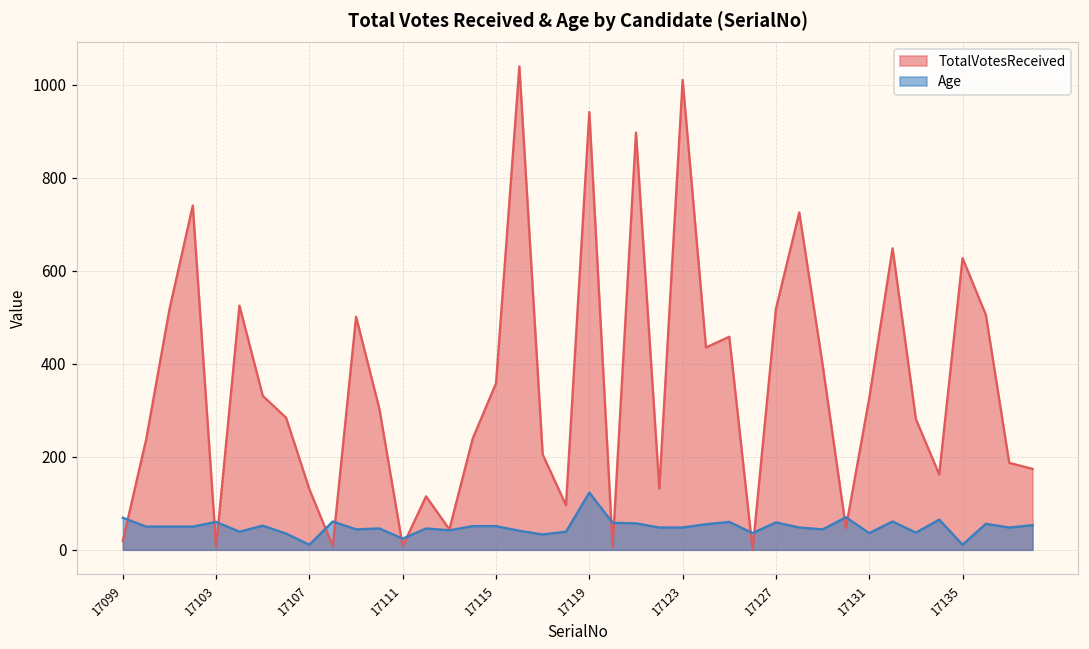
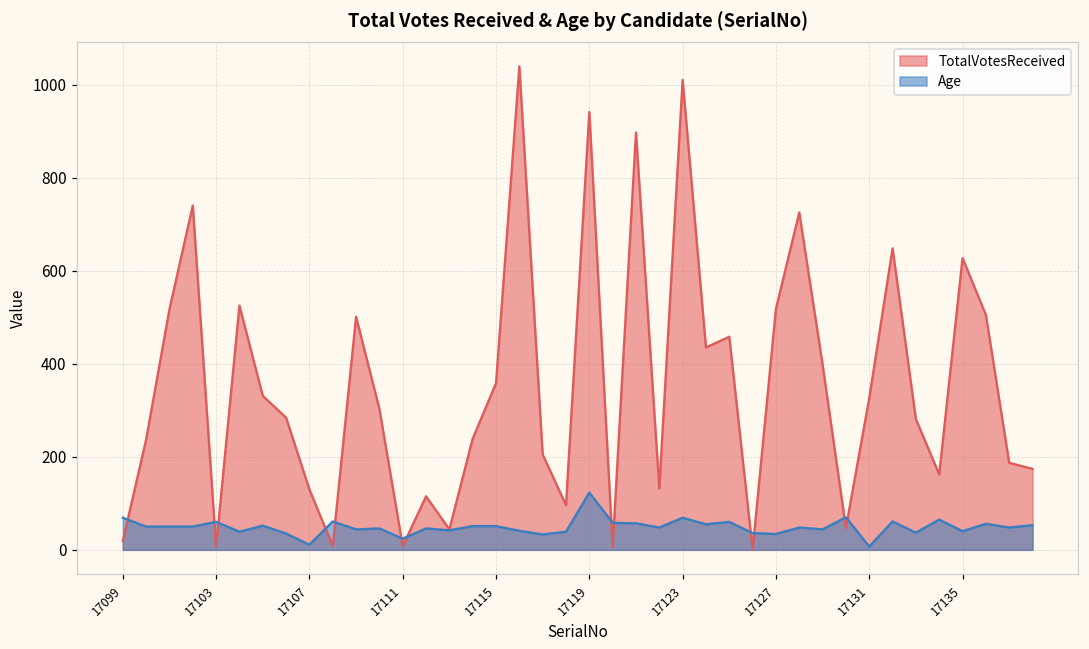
  {
    "TotalVotesReceived": {
      "17099": 20,
      "17103": 10,
      "17107": 130,
      "17111": 10,
      "17115": 360,
      "17119": 940,
      "17123": 1010,
      "17127": 520,
      "17131": 330,
      "17135": 630
    },
    "Age": {
      "17099": 70,
      "17103": 60,
      "17107": 10,
      "17111": 20,
      "17115": 50,
      "17119": 120,
-     "17123": 50,
-     "17127": 60,
-     "17131": 40,
-     "17135": 10
+     "17123": 70,
+     "17127": 30,
+     "17131": 10,
+     "17135": 40
    }
  }
